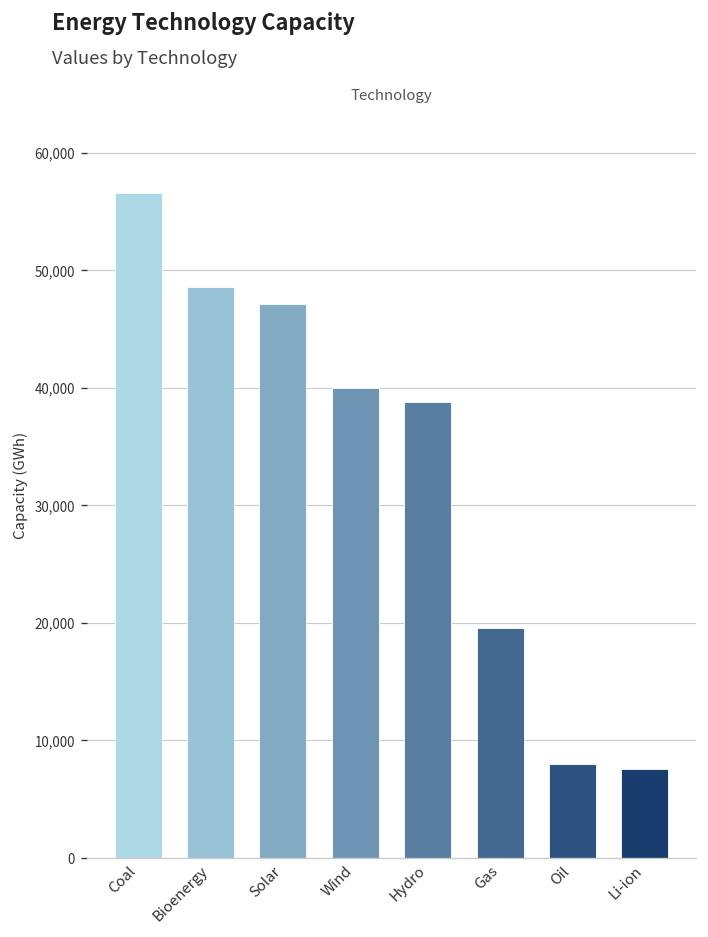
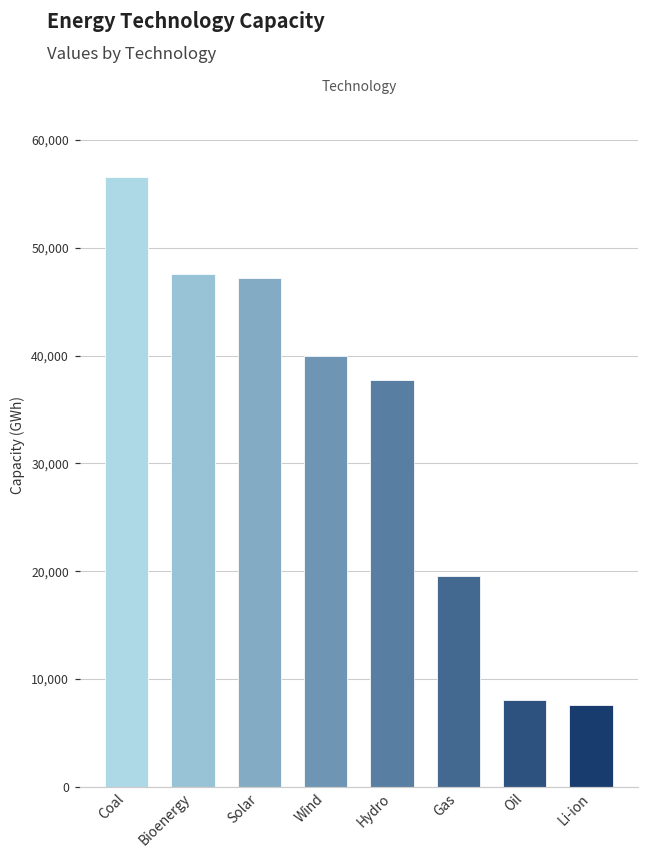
  {
    "Coal": "57,000",
-   "Bioenergy": "49,000",
+   "Bioenergy": "48,000",
    "Solar": "47,000",
    "Wind": "40,000",
-   "Hydro": "39,000",
+   "Hydro": "38,000",
    "Gas": "20,000",
    "Oil": "8,000",
    "Li-ion": "8,000"
  }
